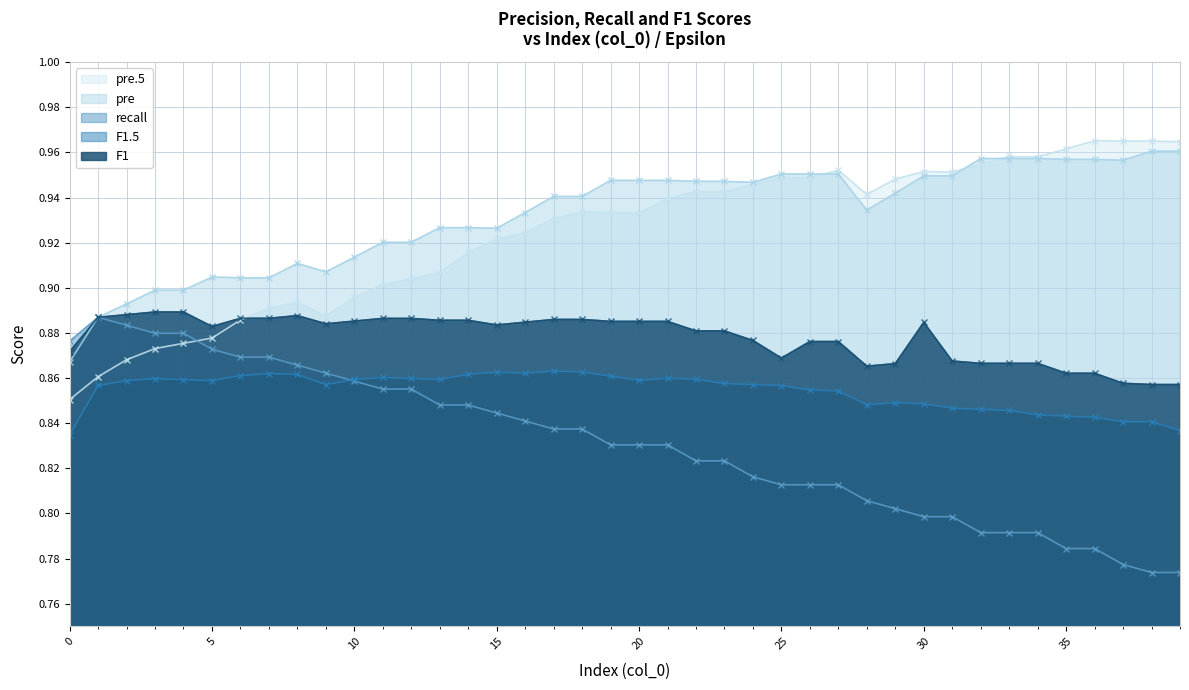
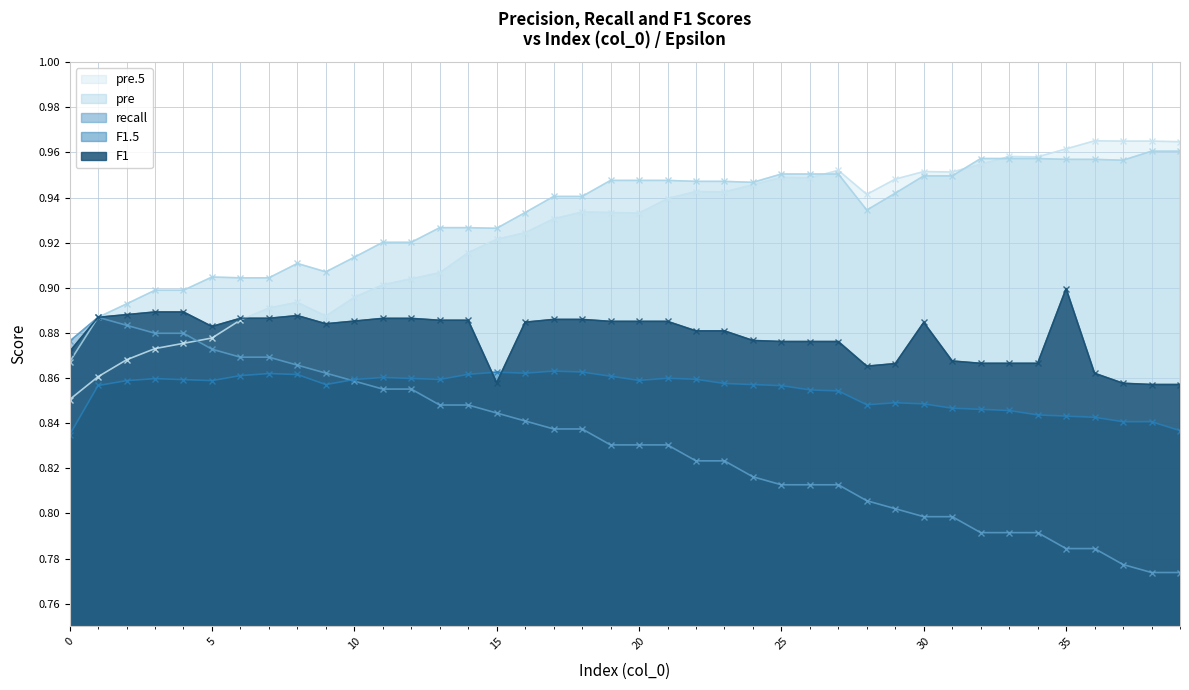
  {
    "F1": {
      "0": 0.872,
      "5": 0.883,
      "10": 0.885,
-     "15": 0.884,
+     "15": 0.858,
      "20": 0.885,
-     "25": 0.869,
+     "25": 0.876,
      "30": 0.885,
-     "35": 0.862
+     "35": 0.900
    }
  }
